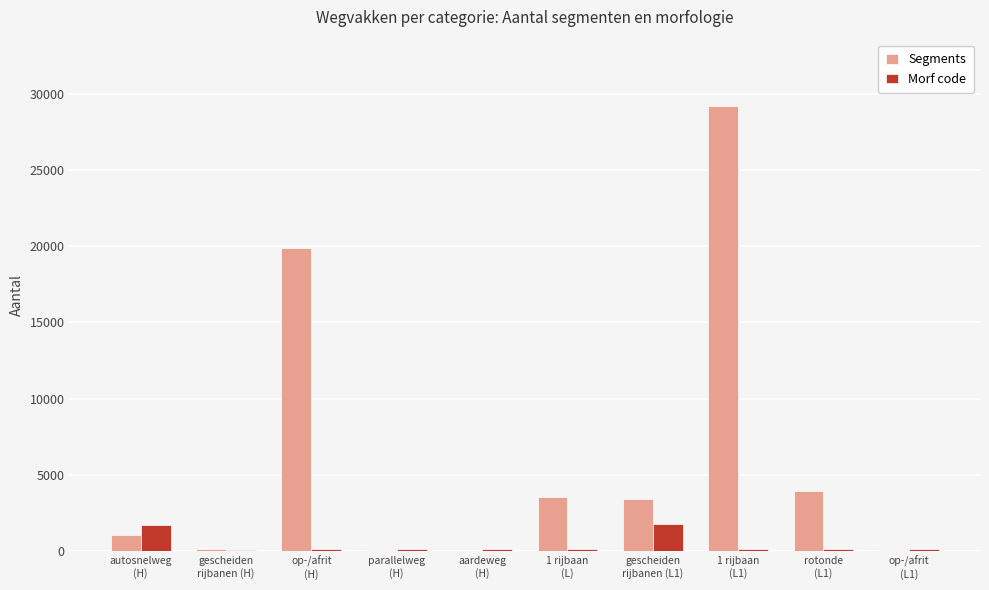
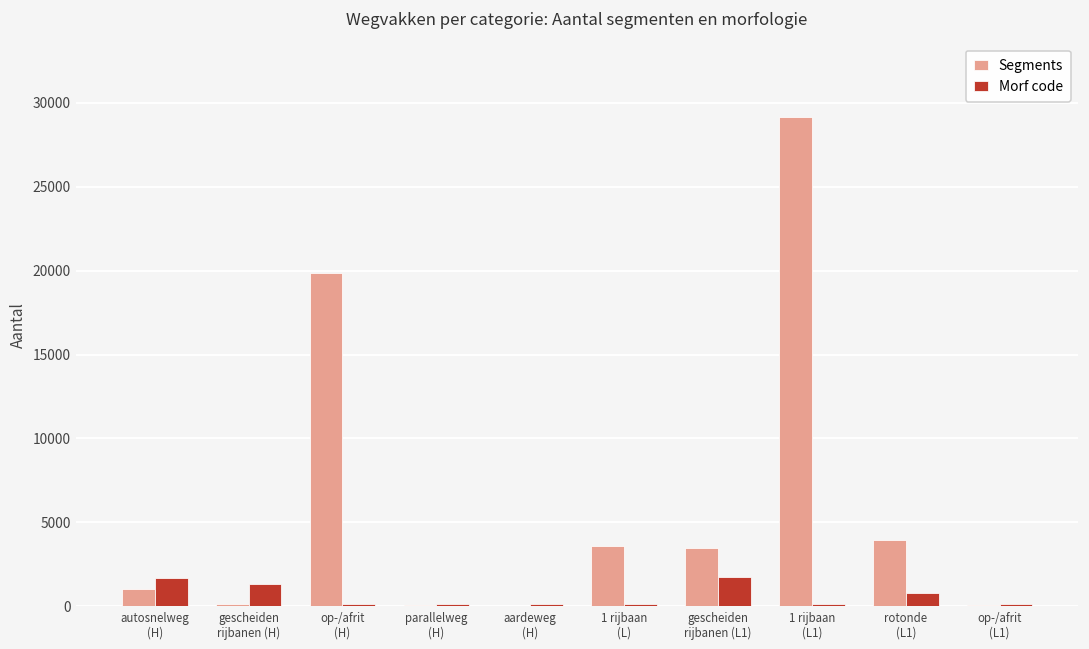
  {
    "Segments": {
      "autosnelweg (H)": 1000,
      "op-/afrit (H)": 19900,
      "1 rijbaan (L)": 3600,
      "gescheiden rijbanen (L1)": 3400,
      "1 rijbaan (L1)": 29200,
      "rotonde (L1)": 3900
    },
    "Morf code": {
      "autosnelweg (H)": 1700,
-     "gescheiden rijbanen (H)": 100,
+     "gescheiden rijbanen (H)": 1300,
      "gescheiden rijbanen (L1)": 1700,
-     "rotonde (L1)": 100
+     "rotonde (L1)": 800
    }
  }
